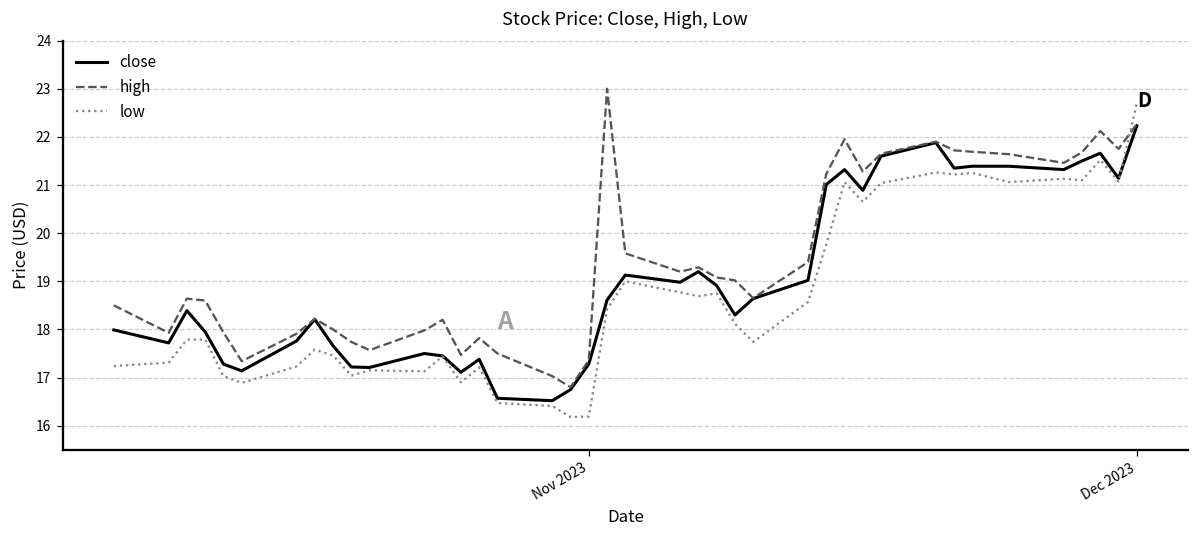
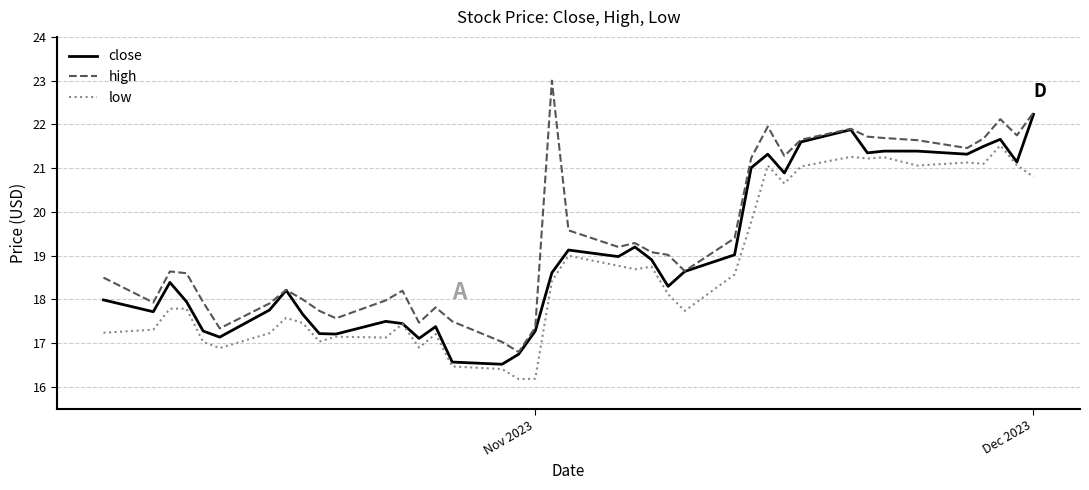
  {
    "close": {
      "Nov 2023": 17.3
    },
    "high": {
      "Nov 2023": 17.4
    },
    "low": {
      "Nov 2023": 16.2,
-     "Dec 2023": 22.7
+     "Dec 2023": 20.8
    }
  }
